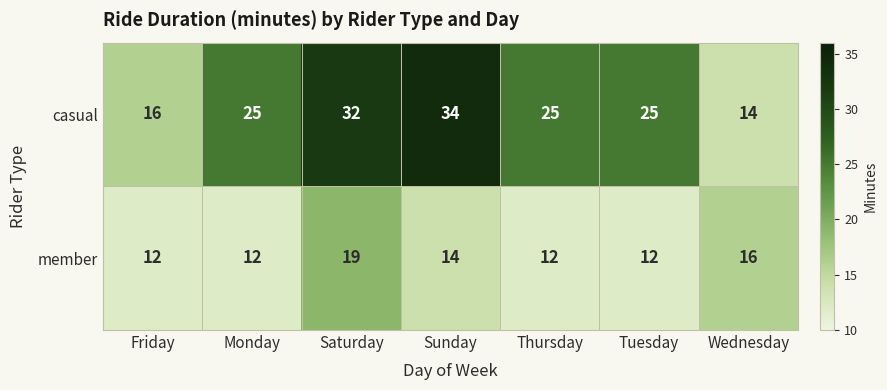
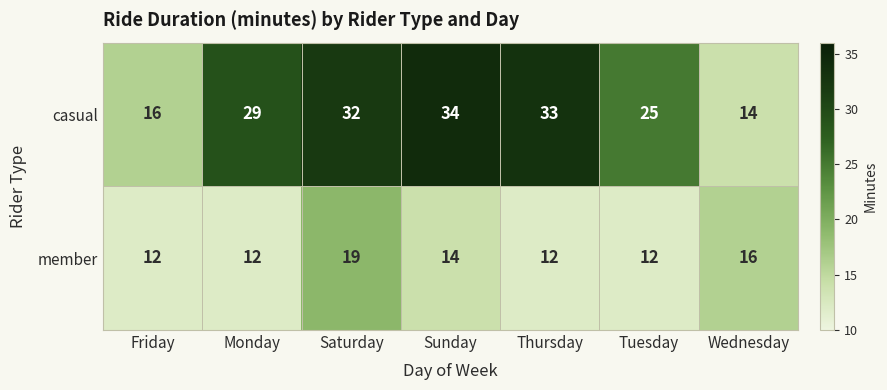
  {
    "casual": {
      "Friday": 16,
-     "Monday": 25,
+     "Monday": 29,
      "Saturday": 32,
      "Sunday": 34,
-     "Thursday": 25,
+     "Thursday": 33,
      "Tuesday": 25,
      "Wednesday": 14
    },
    "member": {
      "Friday": 12,
      "Monday": 12,
      "Saturday": 19,
      "Sunday": 14,
      "Thursday": 12,
      "Tuesday": 12,
      "Wednesday": 16
    }
  }
